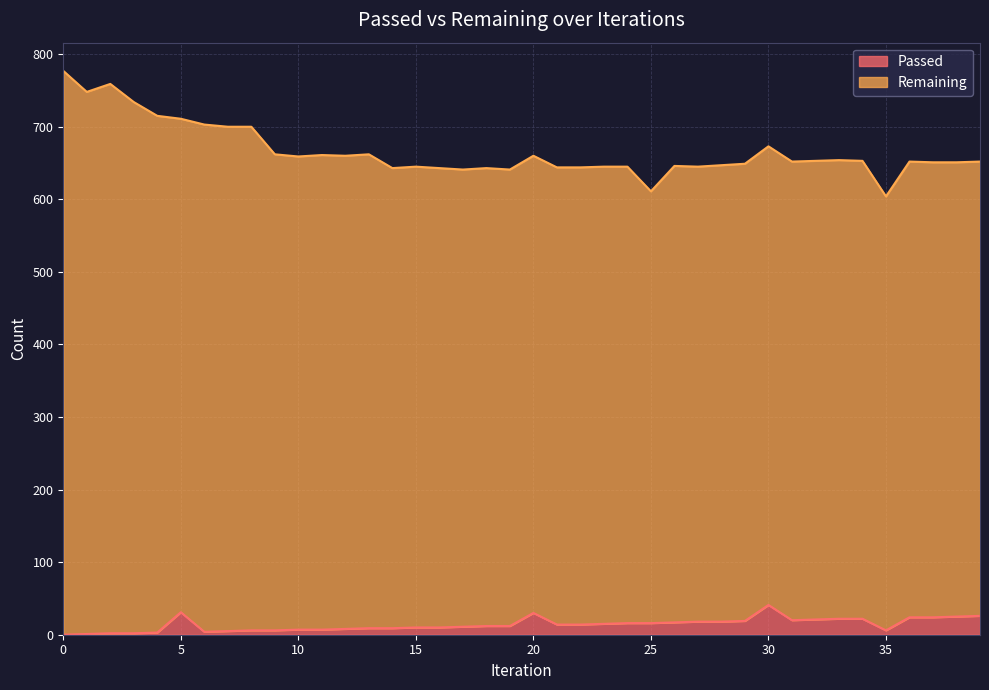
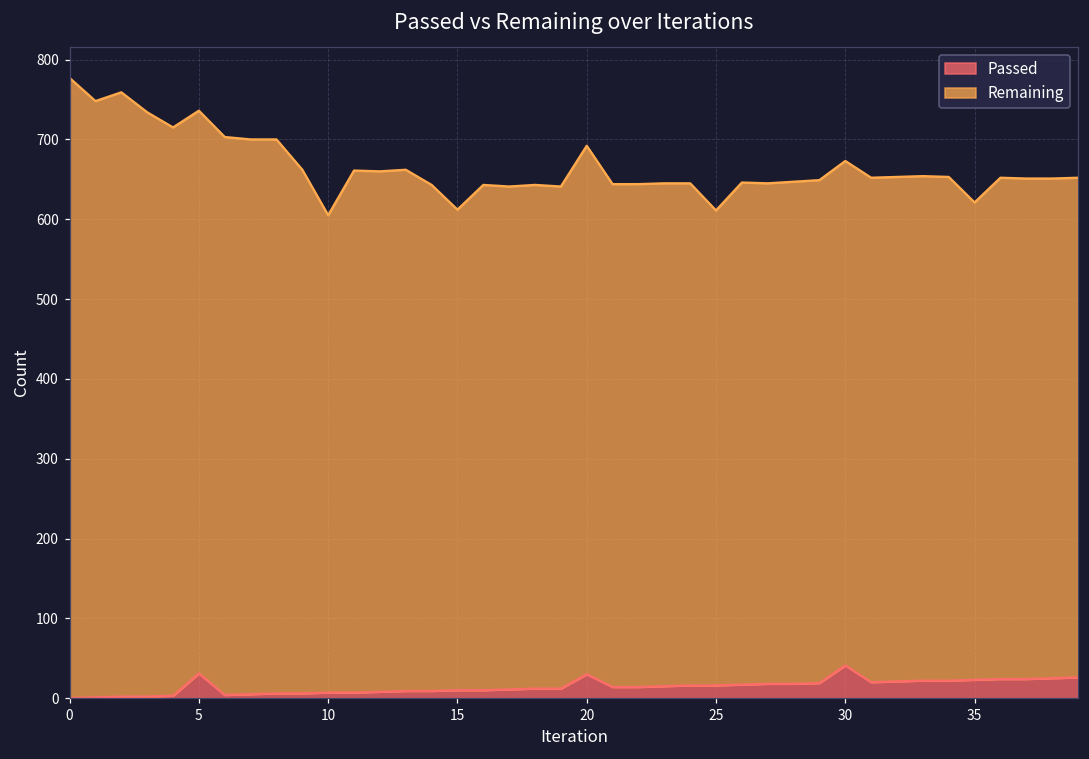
  {
    "Passed": {
      "0": 0,
      "5": 30,
      "10": 10,
      "15": 10,
      "20": 30,
      "25": 20,
      "30": 40,
-     "35": 10
+     "35": 20
    },
    "Remaining": {
      "0": 780,
-     "5": 680,
-     "10": 650,
-     "15": 640,
-     "20": 630,
+     "5": 710,
+     "10": 600,
+     "15": 600,
+     "20": 660,
      "25": 600,
      "30": 630,
      "35": 600
    }
  }
